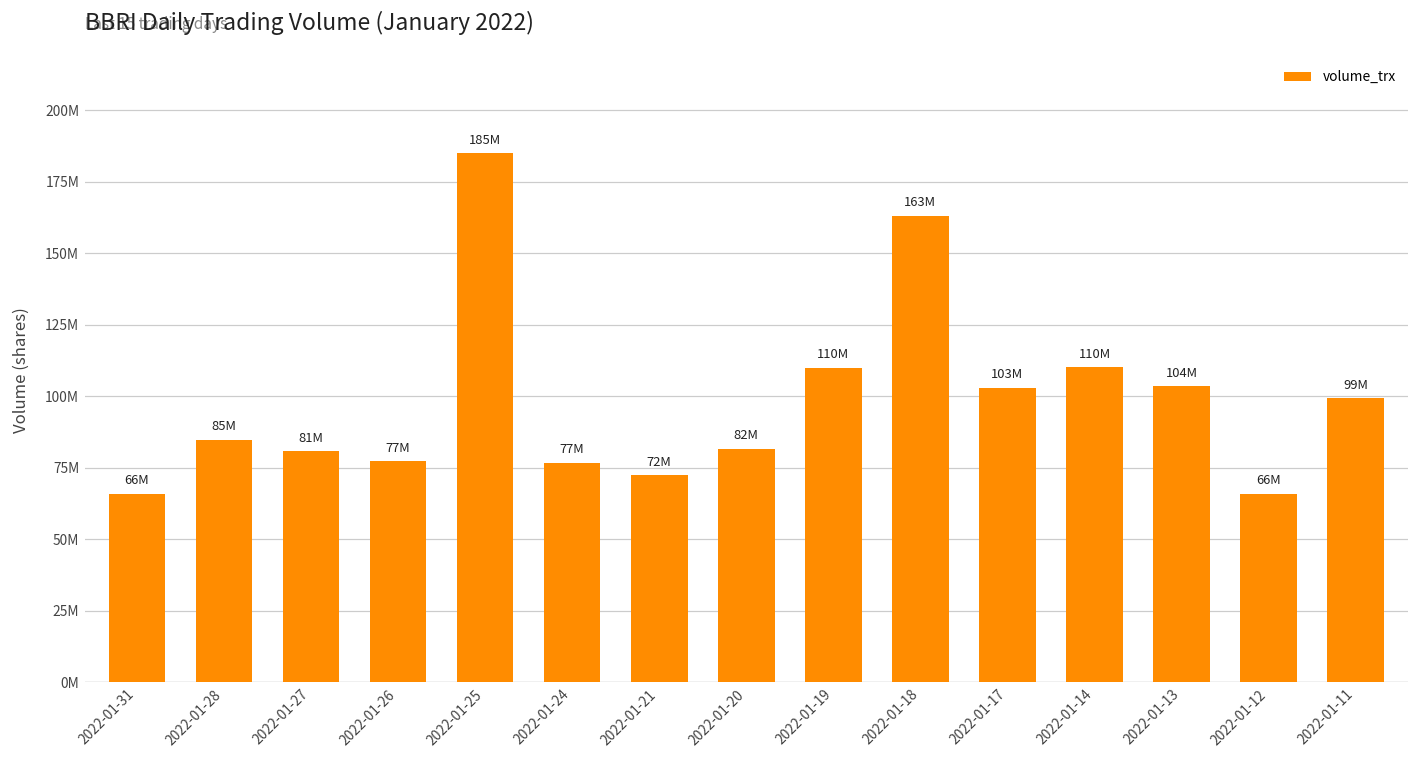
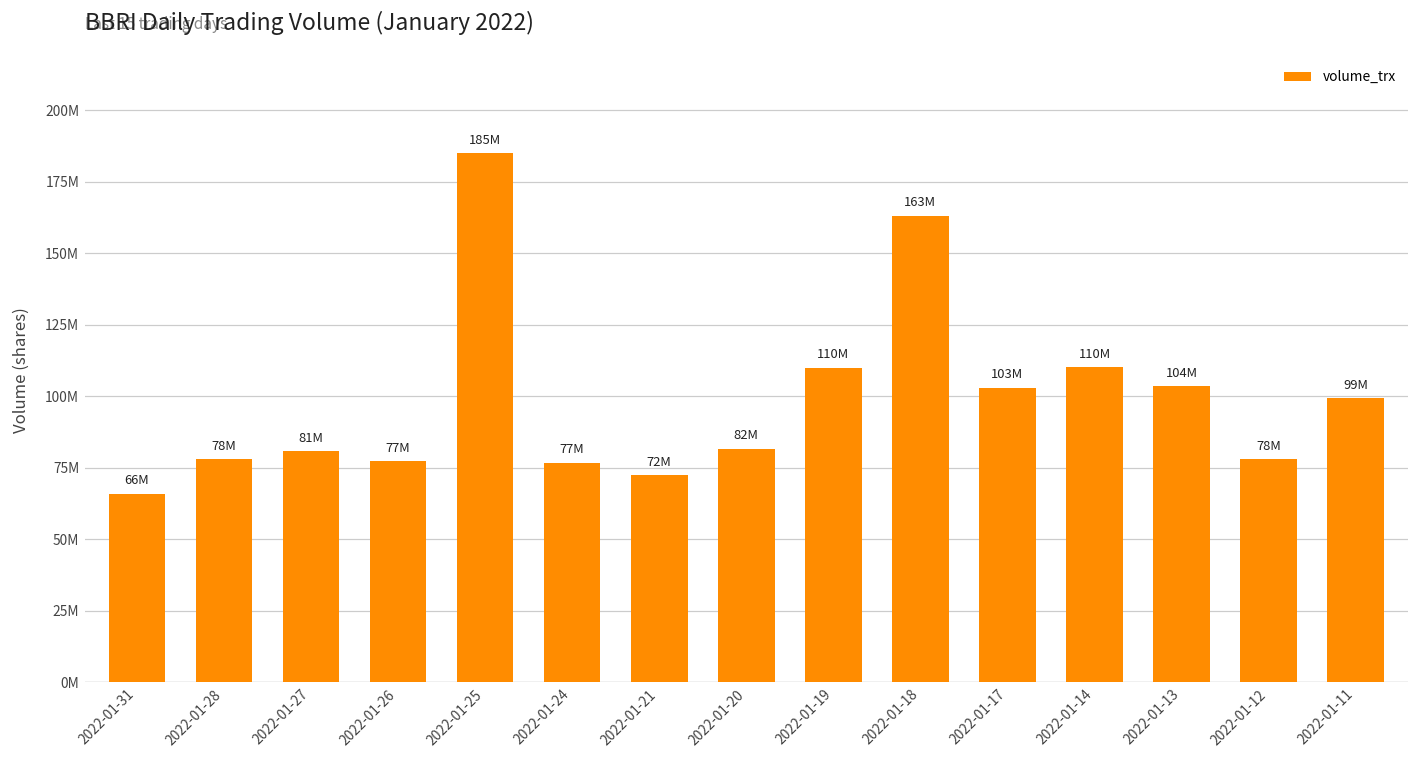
  {
    "2022-01-31": "66M",
-   "2022-01-28": "85M",
+   "2022-01-28": "78M",
    "2022-01-27": "81M",
    "2022-01-26": "77M",
    "2022-01-25": "185M",
    "2022-01-24": "77M",
    "2022-01-21": "72M",
    "2022-01-20": "82M",
    "2022-01-19": "110M",
    "2022-01-18": "163M",
    "2022-01-17": "103M",
    "2022-01-14": "110M",
    "2022-01-13": "104M",
-   "2022-01-12": "66M",
+   "2022-01-12": "78M",
    "2022-01-11": "99M"
  }
